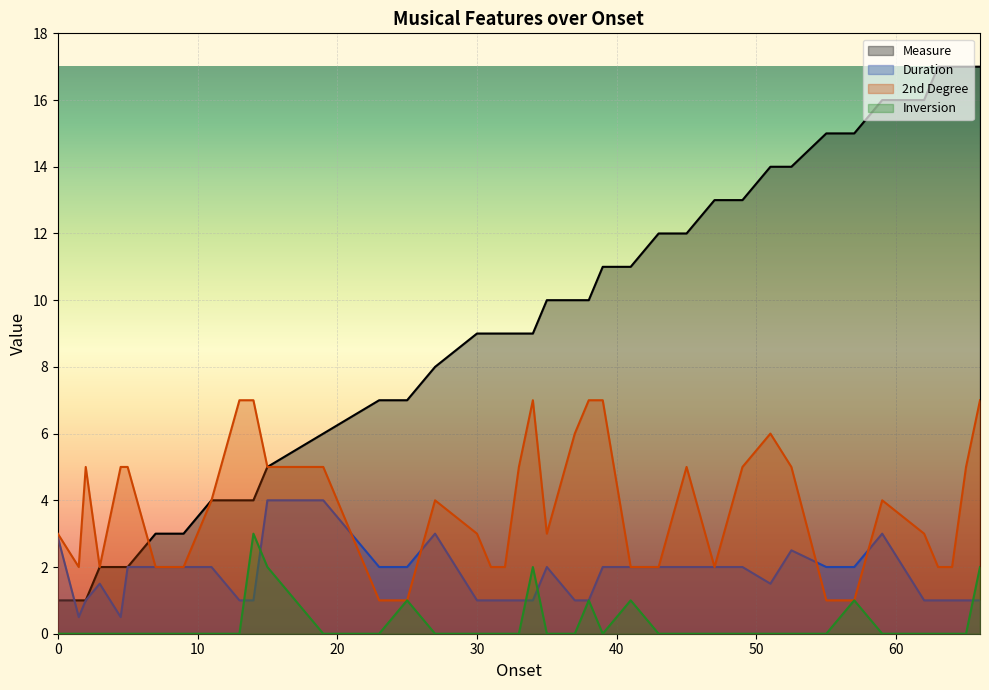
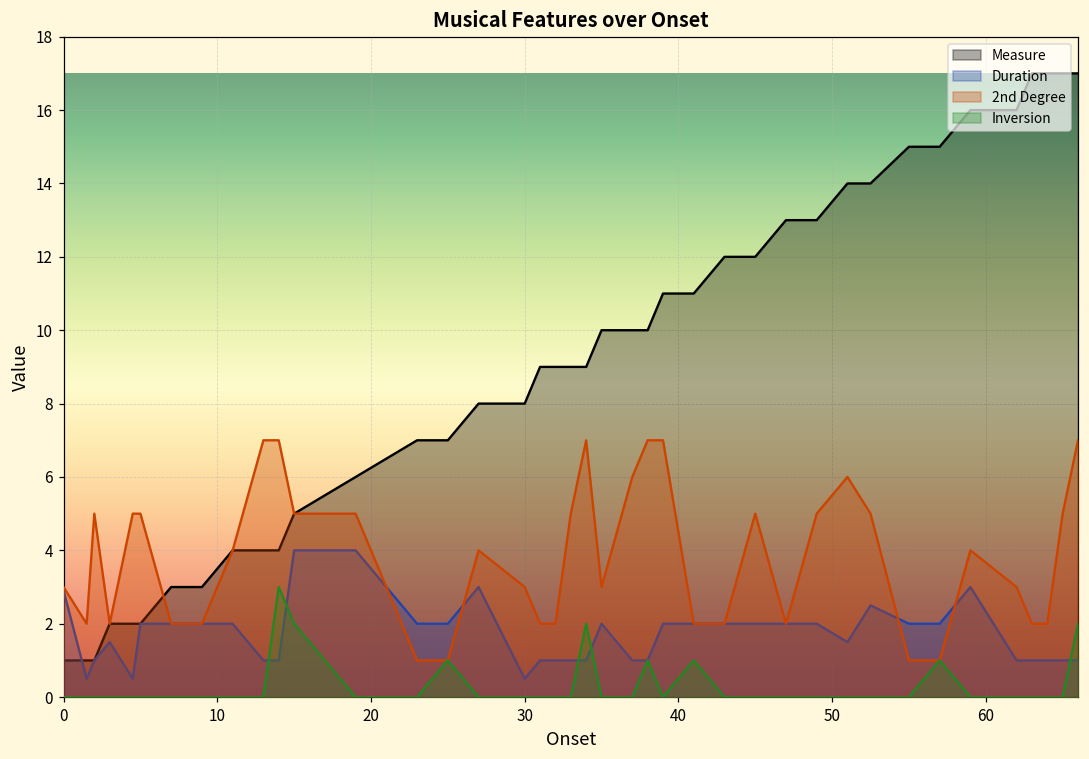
  {
    "Measure": {
      "0": 1,
-     "30": 9
+     "30": 8
    },
    "Duration": {
      "0": 2.9,
-     "30": 1.0
+     "30": 0.5
    },
    "2nd Degree": {
      "0": 3.0,
      "30": 3.0
    },
    "Inversion": {
      "0": 0.0,
      "30": 0.0
    }
  }
